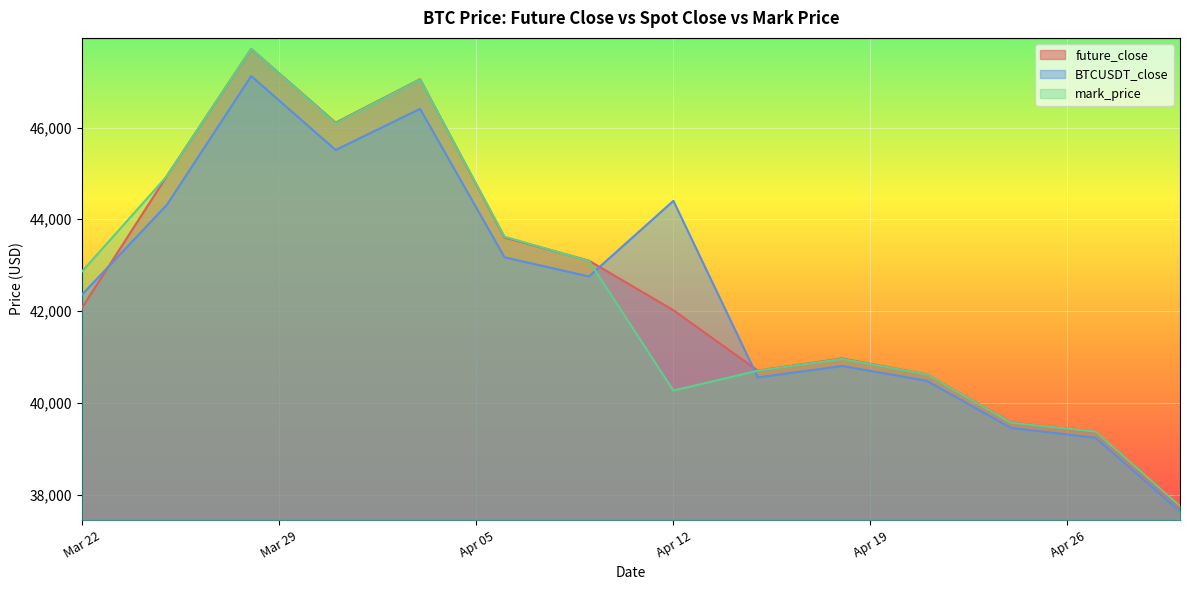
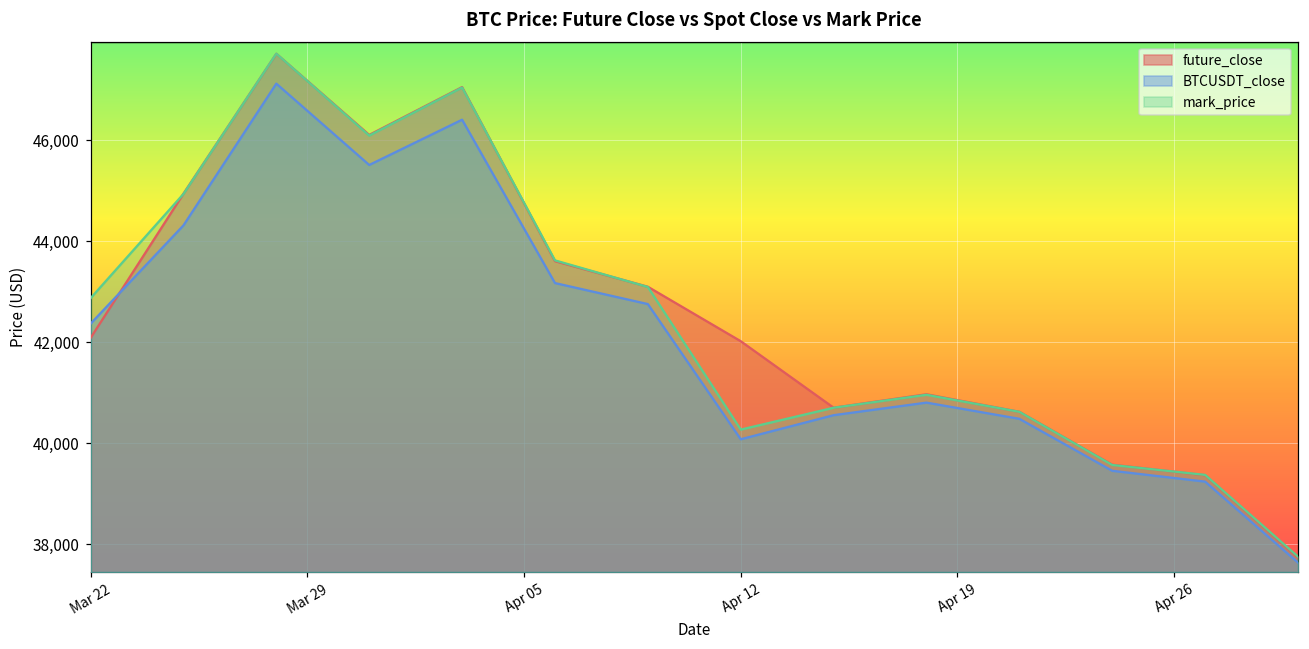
  {
    "future_close": {
      "Mar 22": "42,100",
      "Apr 12": "42,000"
    },
    "BTCUSDT_close": {
      "Mar 22": "42,400",
-     "Apr 12": "44,400"
+     "Apr 12": "40,100"
    },
    "mark_price": {
      "Mar 22": "42,900",
      "Apr 12": "40,300"
    }
  }
